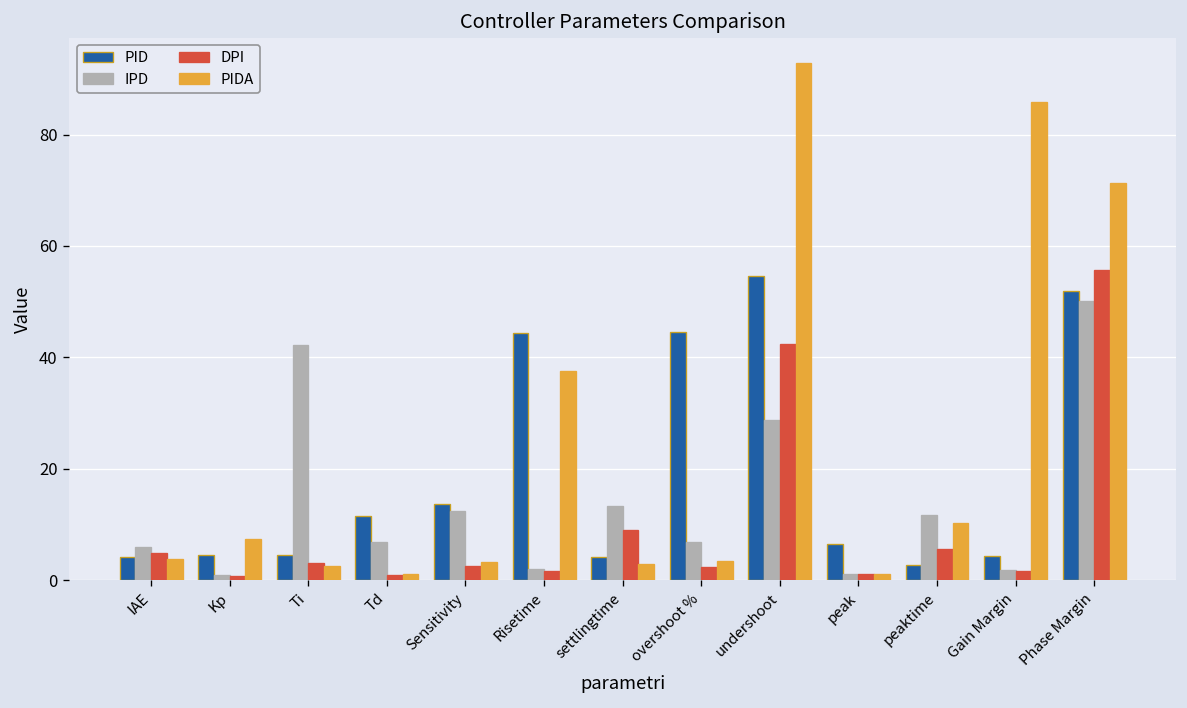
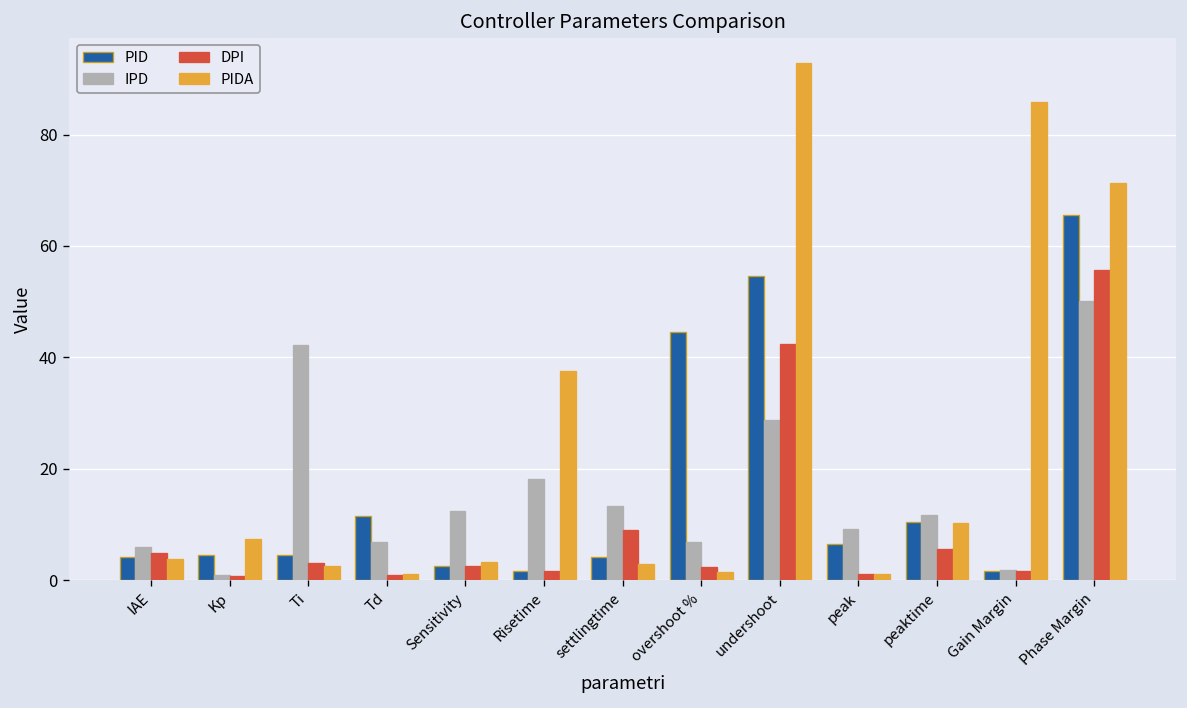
  {
    "PID": {
      "IAE": 4,
      "Kp": 4,
      "Ti": 5,
      "Td": 11,
-     "Sensitivity": 14,
-     "Risetime": 44,
+     "Sensitivity": 3,
+     "Risetime": 2,
      "settlingtime": 4,
      "overshoot %": 45,
      "undershoot": 55,
      "peak": 6,
-     "peaktime": 3,
-     "Gain Margin": 4,
-     "Phase Margin": 52
+     "peaktime": 10,
+     "Gain Margin": 2,
+     "Phase Margin": 66
    },
    "IPD": {
      "IAE": 6,
      "Kp": 1,
      "Ti": 42,
      "Td": 7,
      "Sensitivity": 12,
-     "Risetime": 2,
+     "Risetime": 18,
      "settlingtime": 13,
      "overshoot %": 7,
      "undershoot": 29,
-     "peak": 1,
+     "peak": 9,
      "peaktime": 12,
      "Gain Margin": 2,
      "Phase Margin": 50
    },
    "DPI": {
      "IAE": 5,
      "Kp": 1,
      "Ti": 3,
      "Td": 1,
      "Sensitivity": 3,
      "Risetime": 2,
      "settlingtime": 9,
      "overshoot %": 2,
      "undershoot": 42,
      "peak": 1,
      "peaktime": 6,
      "Gain Margin": 2,
      "Phase Margin": 56
    },
    "PIDA": {
      "IAE": 4,
      "Kp": 7,
      "Ti": 3,
      "Td": 1,
      "Sensitivity": 3,
      "Risetime": 38,
      "settlingtime": 3,
-     "overshoot %": 3,
+     "overshoot %": 2,
      "undershoot": 93,
      "peak": 1,
      "peaktime": 10,
      "Gain Margin": 86,
      "Phase Margin": 71
    }
  }
